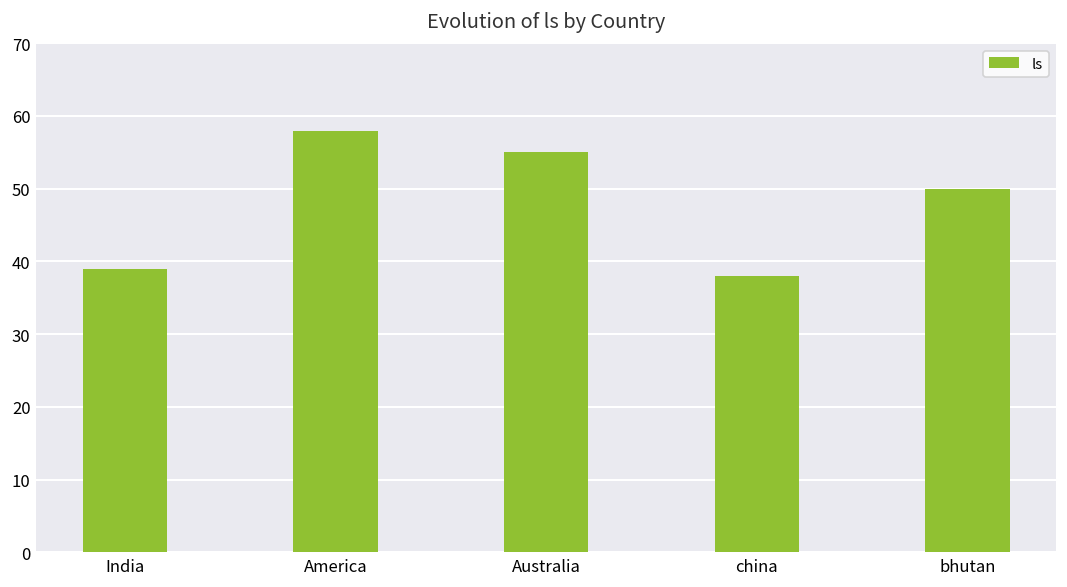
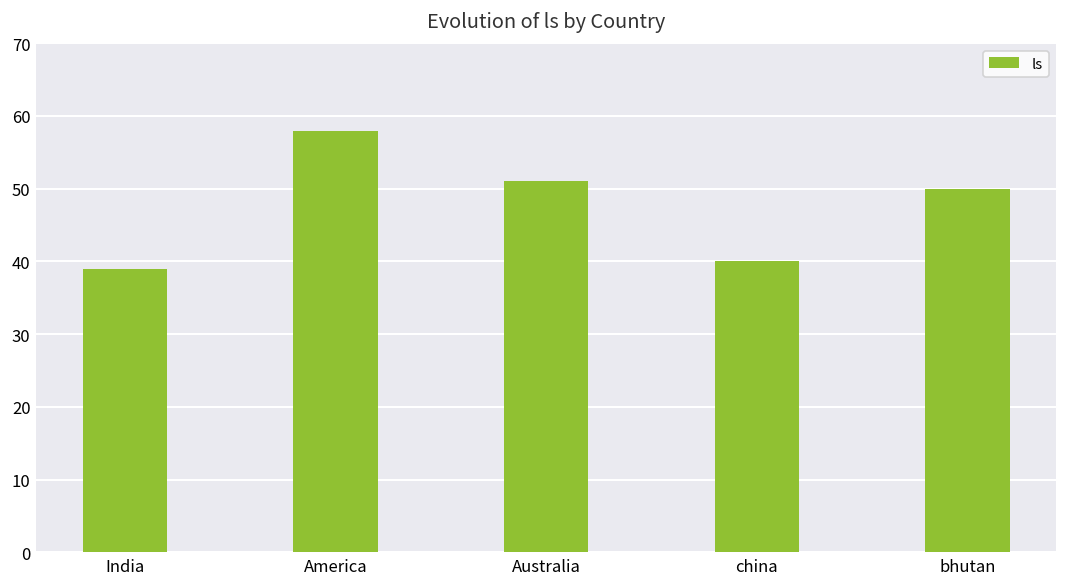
  {
    "India": 39,
    "America": 58,
-   "Australia": 55,
-   "china": 38,
+   "Australia": 51,
+   "china": 40,
    "bhutan": 50
  }
